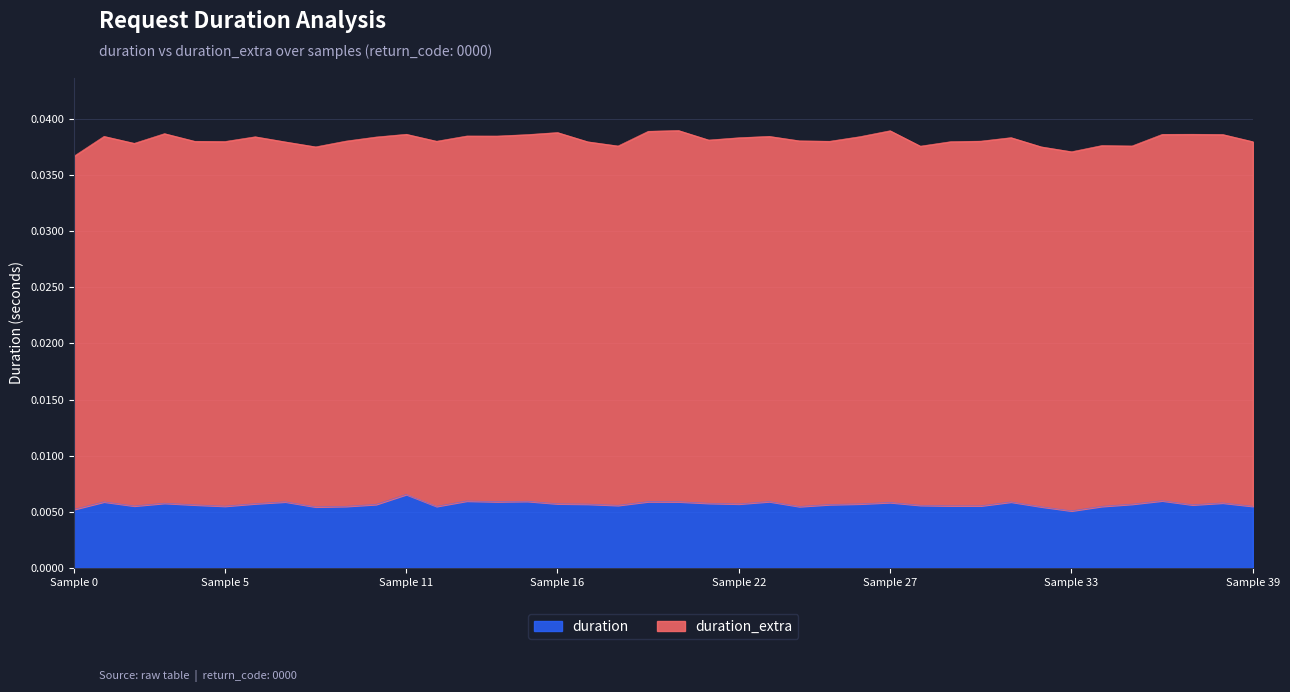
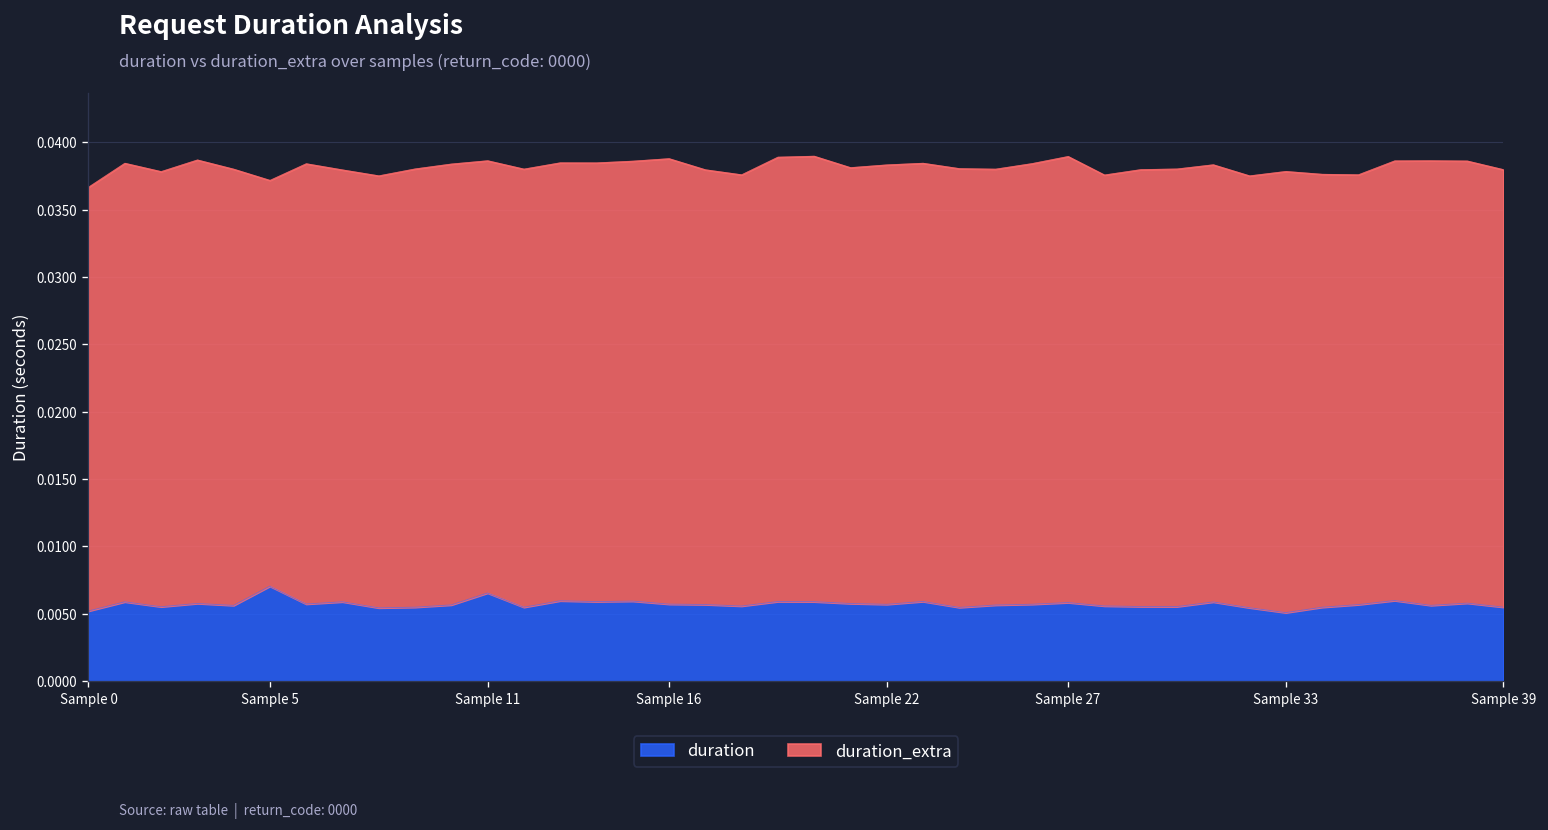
  {
    "duration": {
      "Sample 0": 0.0052,
-     "Sample 5": 0.0055,
+     "Sample 5": 0.0070,
      "Sample 11": 0.0065,
      "Sample 16": 0.0057,
      "Sample 22": 0.0057,
      "Sample 27": 0.0058,
      "Sample 33": 0.0051,
      "Sample 39": 0.0055
    },
    "duration_extra": {
      "Sample 0": 0.0315,
-     "Sample 5": 0.0325,
+     "Sample 5": 0.0301,
      "Sample 11": 0.0321,
      "Sample 16": 0.0331,
      "Sample 22": 0.0326,
      "Sample 27": 0.0331,
-     "Sample 33": 0.0320,
+     "Sample 33": 0.0328,
      "Sample 39": 0.0325
    }
  }
